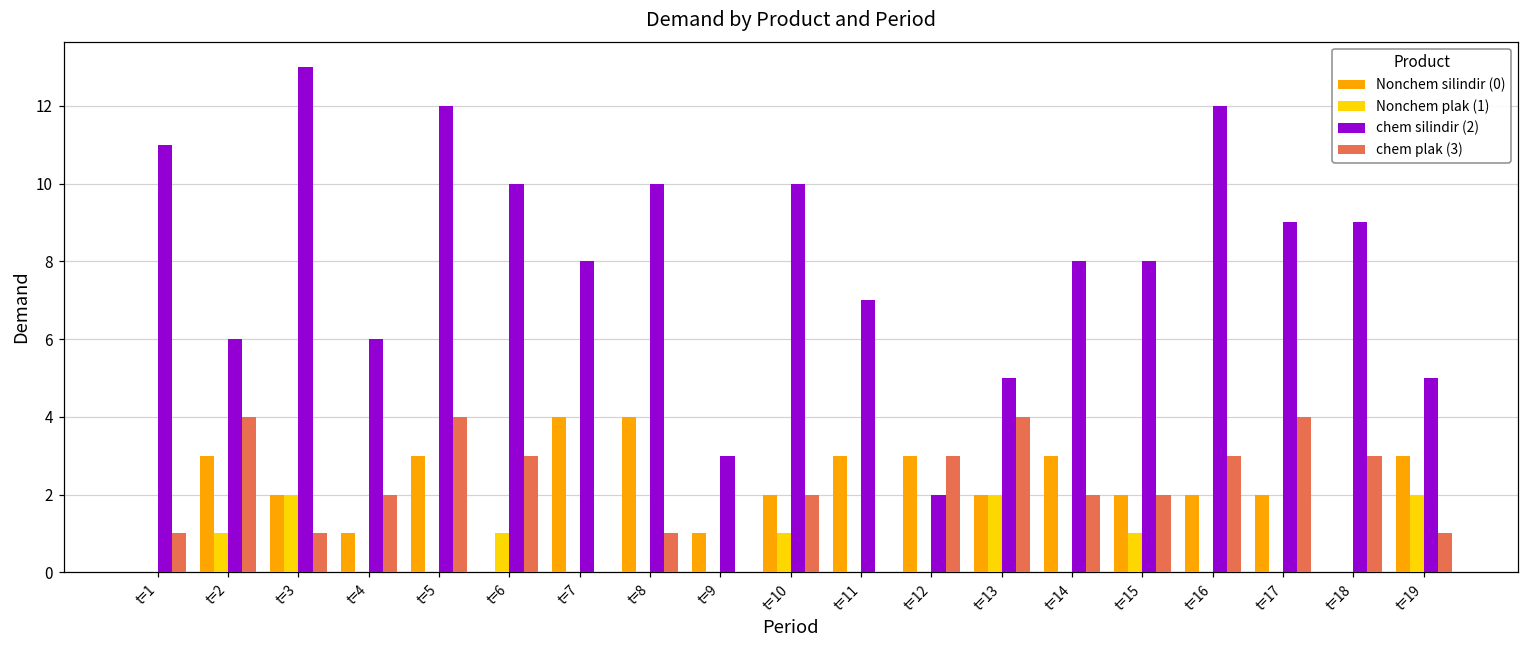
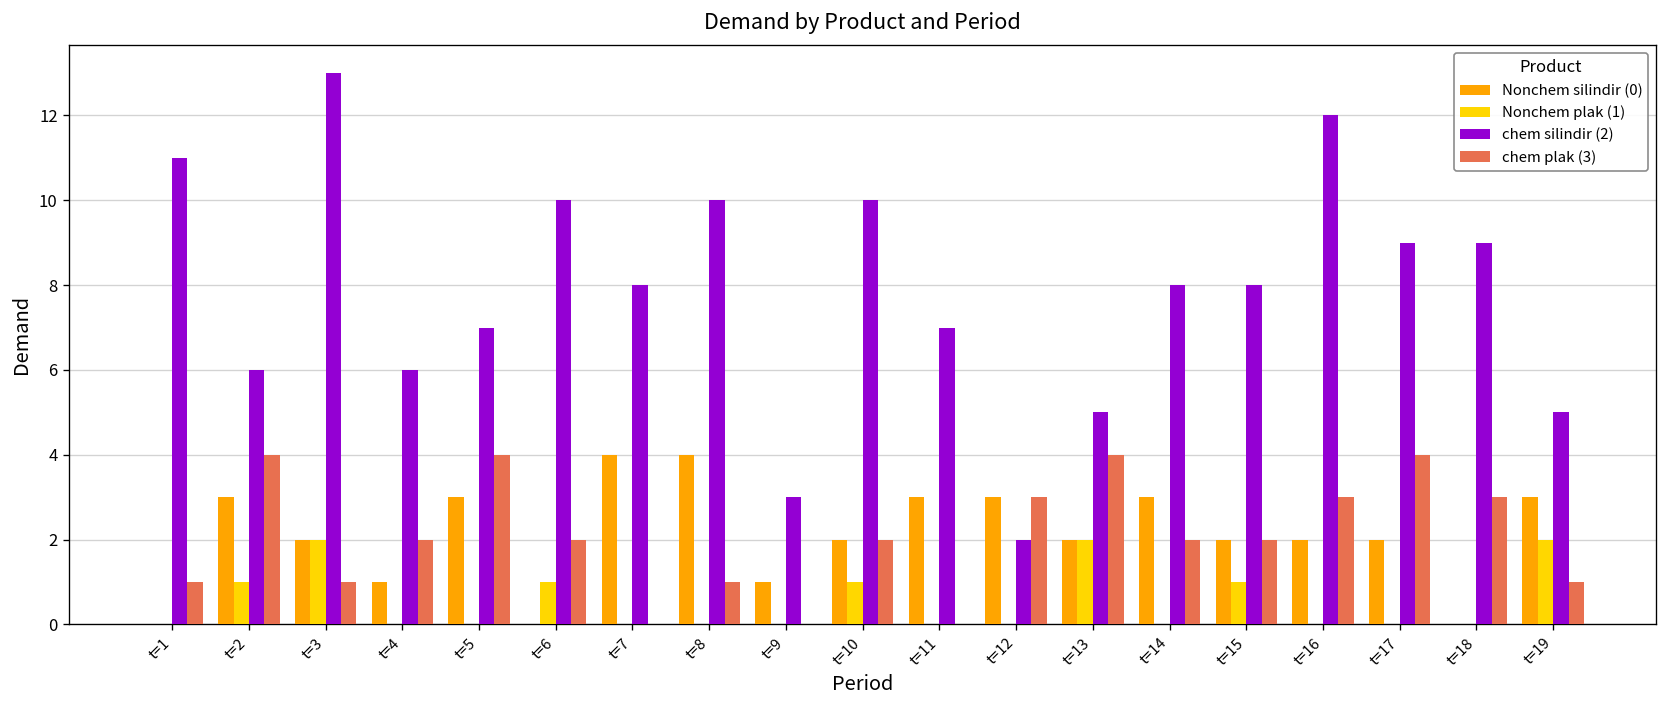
  {
    "chem silindir (2)": {
      "t=1": 11,
      "t=2": 6,
      "t=3": 13,
      "t=4": 6,
-     "t=5": 12,
+     "t=5": 7,
      "t=6": 10,
      "t=7": 8,
      "t=8": 10,
      "t=9": 3,
      "t=10": 10,
      "t=11": 7,
      "t=12": 2,
      "t=13": 5,
      "t=14": 8,
      "t=15": 8,
      "t=16": 12,
      "t=17": 9,
      "t=18": 9,
      "t=19": 5
    },
    "chem plak (3)": {
      "t=1": 1,
      "t=2": 4,
      "t=3": 1,
      "t=4": 2,
      "t=5": 4,
-     "t=6": 3,
+     "t=6": 2,
      "t=7": 0,
      "t=8": 1,
      "t=9": 0,
      "t=10": 2,
      "t=11": 0,
      "t=12": 3,
      "t=13": 4,
      "t=14": 2,
      "t=15": 2,
      "t=16": 3,
      "t=17": 4,
      "t=18": 3,
      "t=19": 1
    }
  }
